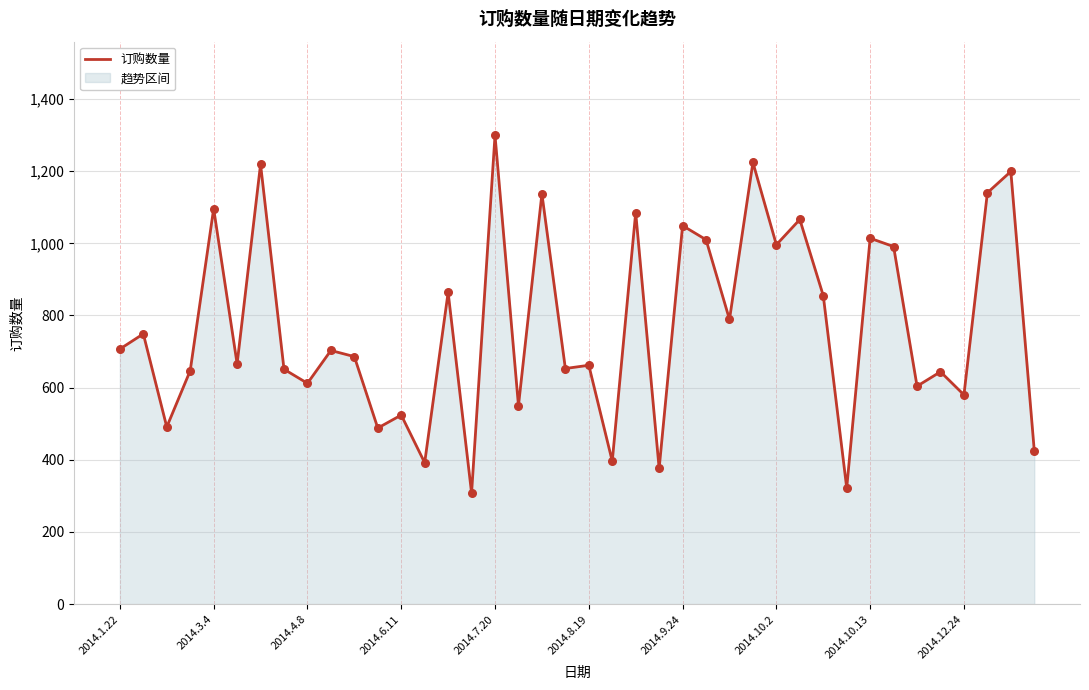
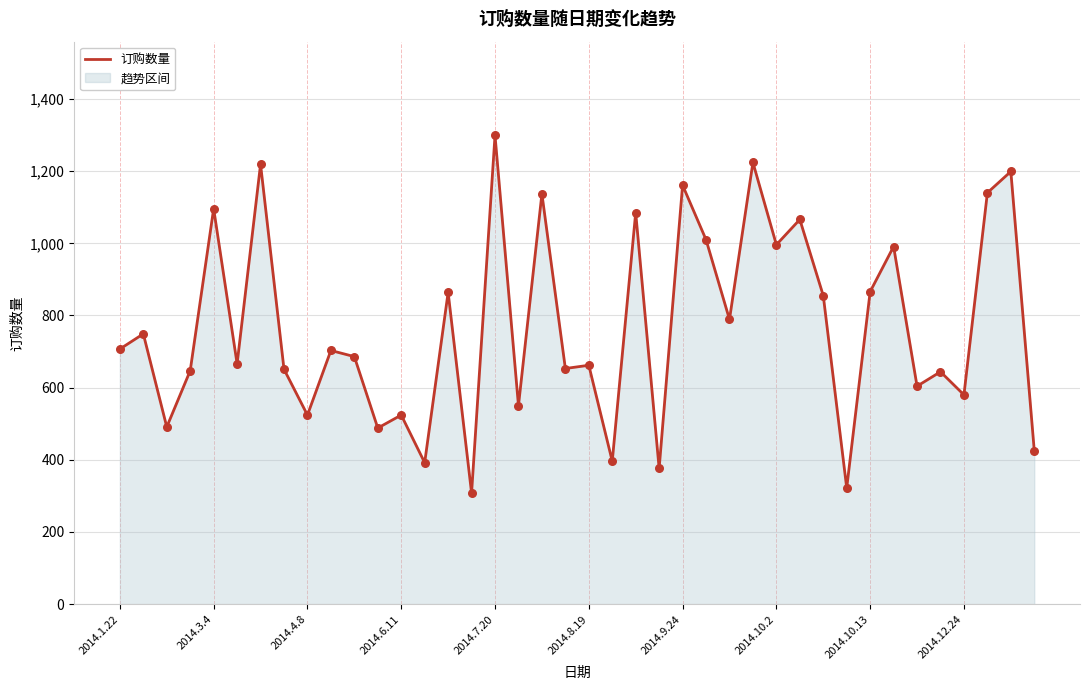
  {
    "2014.1.22": "710",
    "2014.3.4": "1,100",
-   "2014.4.8": "610",
+   "2014.4.8": "520",
    "2014.6.11": "520",
    "2014.7.20": "1,300",
    "2014.8.19": "660",
-   "2014.9.24": "1,050",
+   "2014.9.24": "1,160",
    "2014.10.2": "1,000",
-   "2014.10.13": "1,010",
+   "2014.10.13": "870",
    "2014.12.24": "580"
  }
